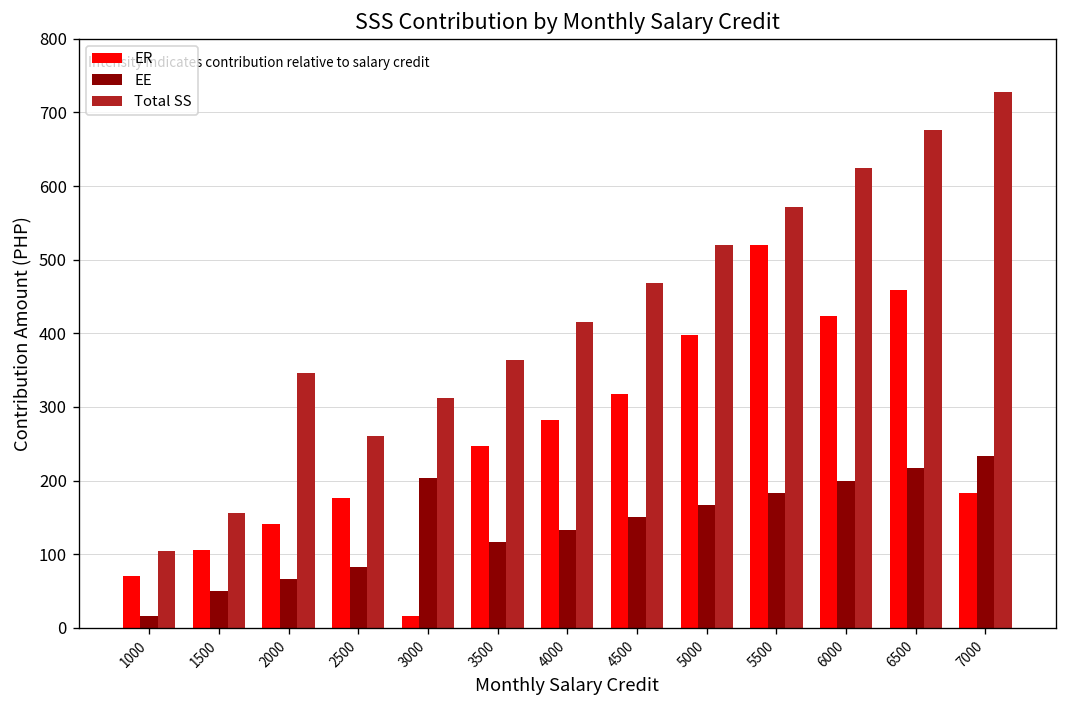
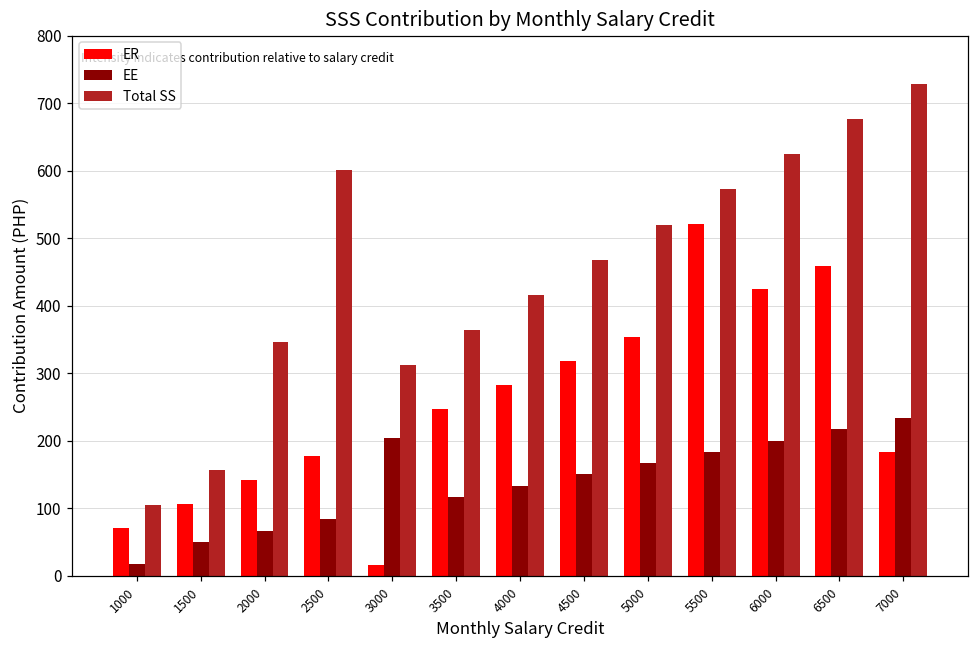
  {
    "ER": {
      "1000": 70,
      "1500": 110,
      "2000": 140,
      "2500": 180,
      "3000": 20,
      "3500": 250,
      "4000": 280,
      "4500": 320,
-     "5000": 400,
+     "5000": 350,
      "5500": 520,
      "6000": 420,
      "6500": 460,
      "7000": 180
    },
    "EE": {
      "1000": 20,
      "1500": 50,
      "2000": 70,
      "2500": 80,
      "3000": 200,
      "3500": 120,
      "4000": 130,
      "4500": 150,
      "5000": 170,
      "5500": 180,
      "6000": 200,
      "6500": 220,
      "7000": 230
    },
    "Total SS": {
      "1000": 100,
      "1500": 160,
      "2000": 350,
-     "2500": 260,
+     "2500": 600,
      "3000": 310,
      "3500": 360,
      "4000": 420,
      "4500": 470,
      "5000": 520,
      "5500": 570,
      "6000": 620,
      "6500": 680,
      "7000": 730
    }
  }
